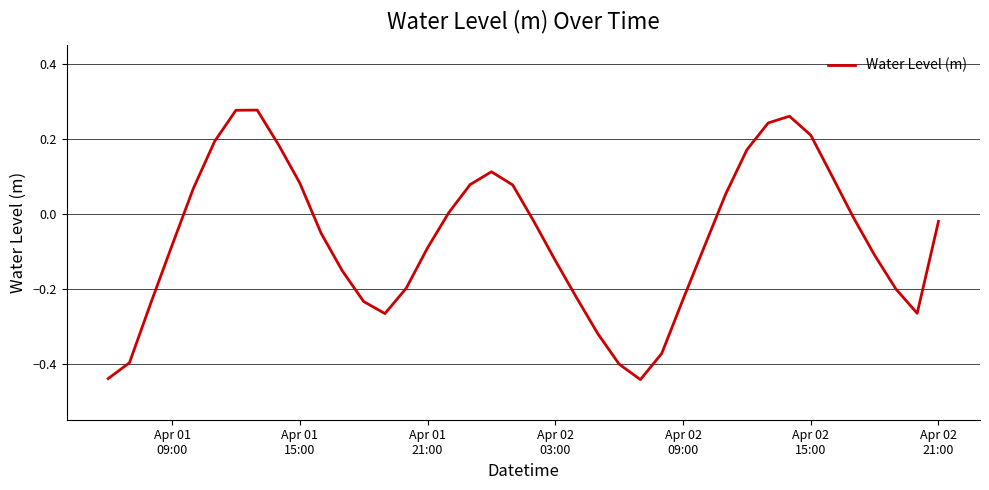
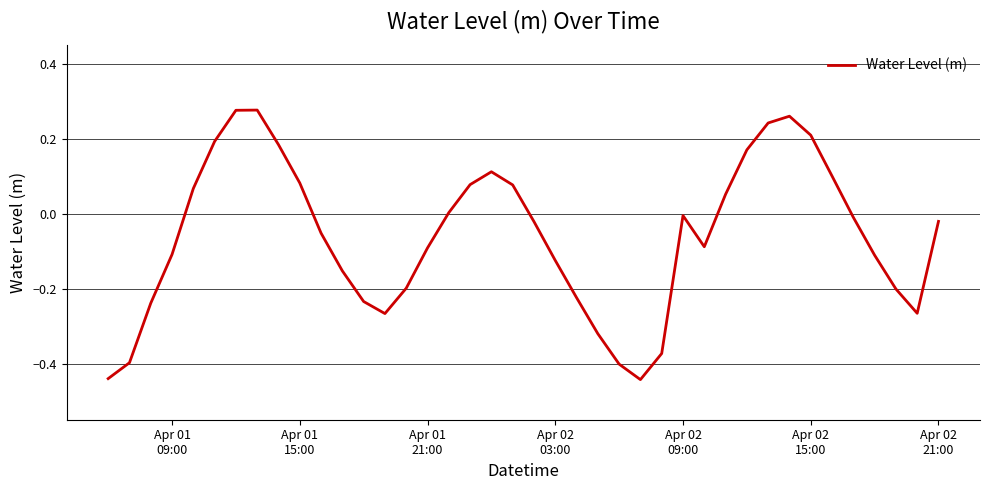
  {
-   "Apr 01 09:00": -0.08,
+   "Apr 01 09:00": -0.11,
    "Apr 01 15:00": 0.08,
    "Apr 01 21:00": -0.09,
    "Apr 02 03:00": -0.12,
-   "Apr 02 09:00": -0.23,
+   "Apr 02 09:00": 0.00,
    "Apr 02 15:00": 0.21,
    "Apr 02 21:00": -0.02
  }
